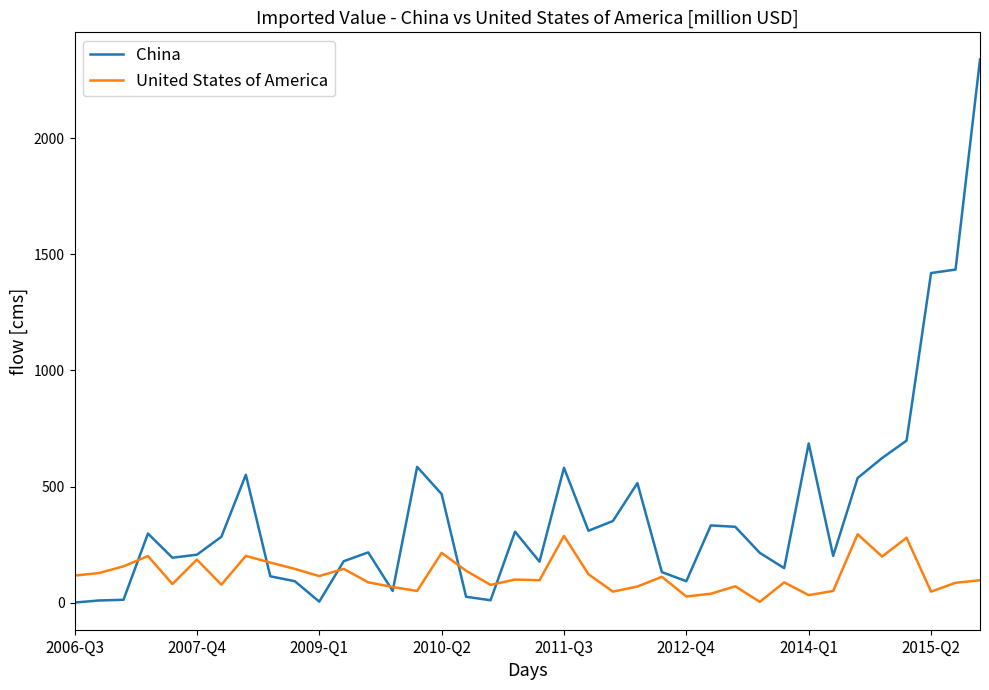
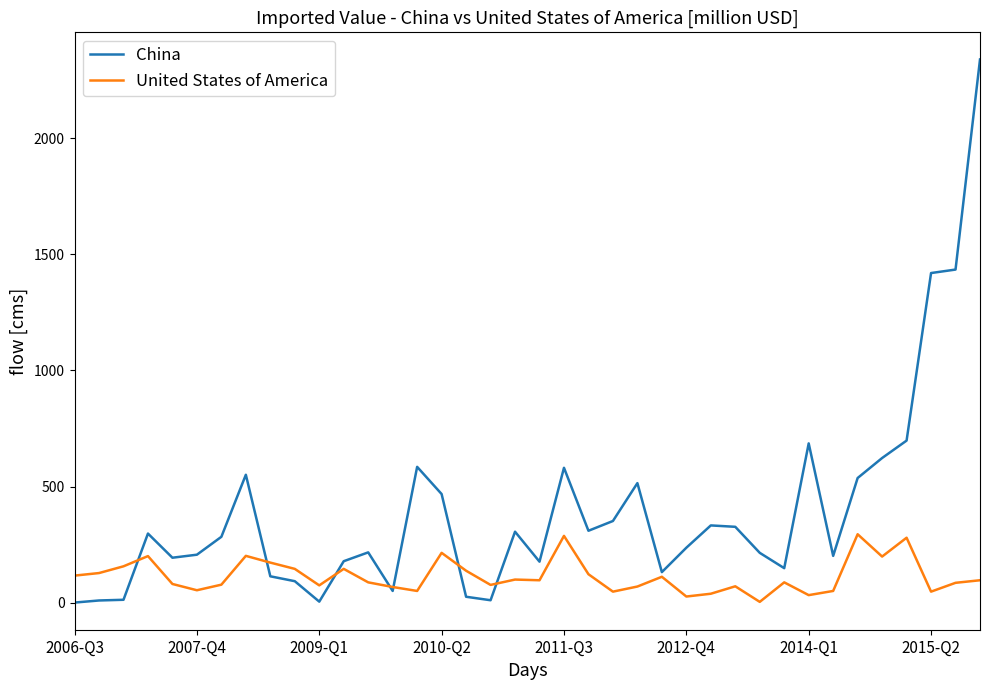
  {
    "China": {
      "2006-Q3": 0,
      "2007-Q4": 210,
      "2009-Q1": 10,
      "2010-Q2": 470,
      "2011-Q3": 580,
-     "2012-Q4": 90,
+     "2012-Q4": 240,
      "2014-Q1": 690,
      "2015-Q2": 1420
    },
    "United States of America": {
      "2006-Q3": 120,
-     "2007-Q4": 190,
-     "2009-Q1": 120,
+     "2007-Q4": 50,
+     "2009-Q1": 80,
      "2010-Q2": 220,
      "2011-Q3": 290,
      "2012-Q4": 30,
      "2014-Q1": 30,
      "2015-Q2": 50
    }
  }
